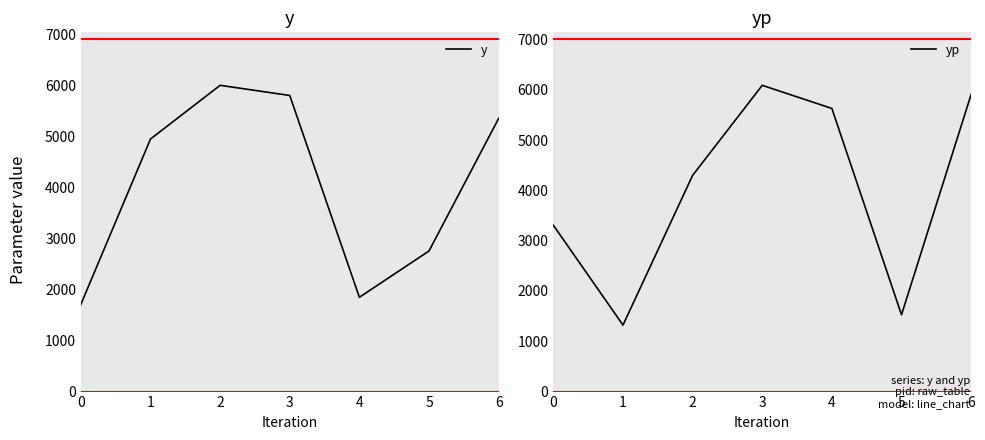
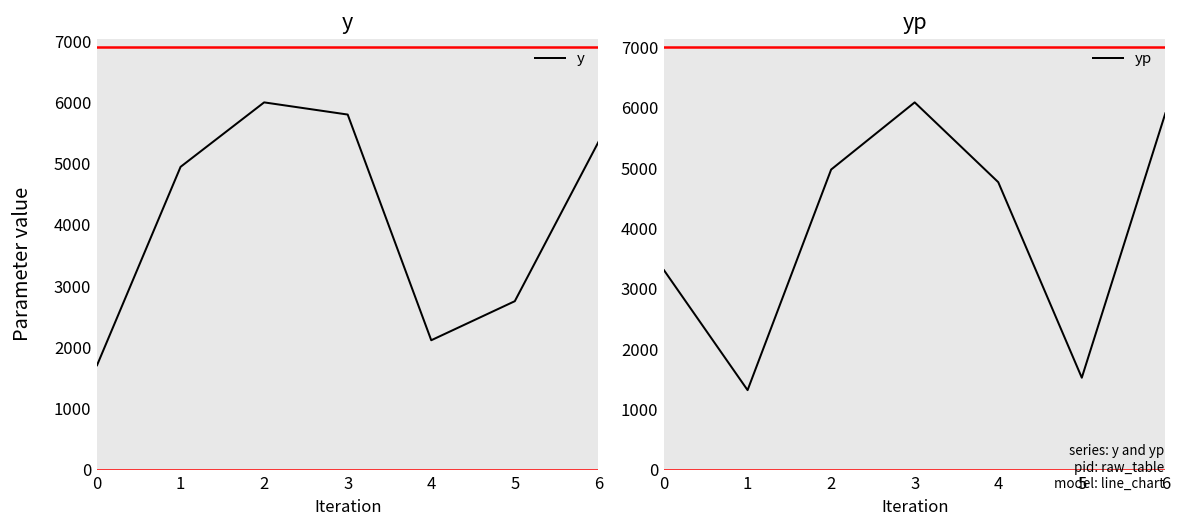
  {
    "y": {
      "0": 1700,
      "1": 4900,
      "2": 6000,
      "3": 5800,
-     "4": 1800,
+     "4": 2100,
      "5": 2800,
      "6": 5400
    },
    "yp": {
      "0": 3300,
      "1": 1300,
-     "2": 4300,
+     "2": 5000,
      "3": 6100,
-     "4": 5600,
+     "4": 4800,
      "5": 1500,
      "6": 5900
    }
  }
